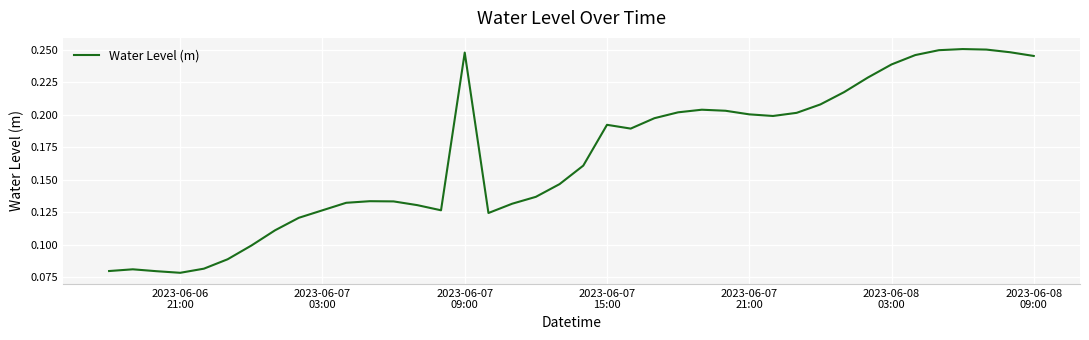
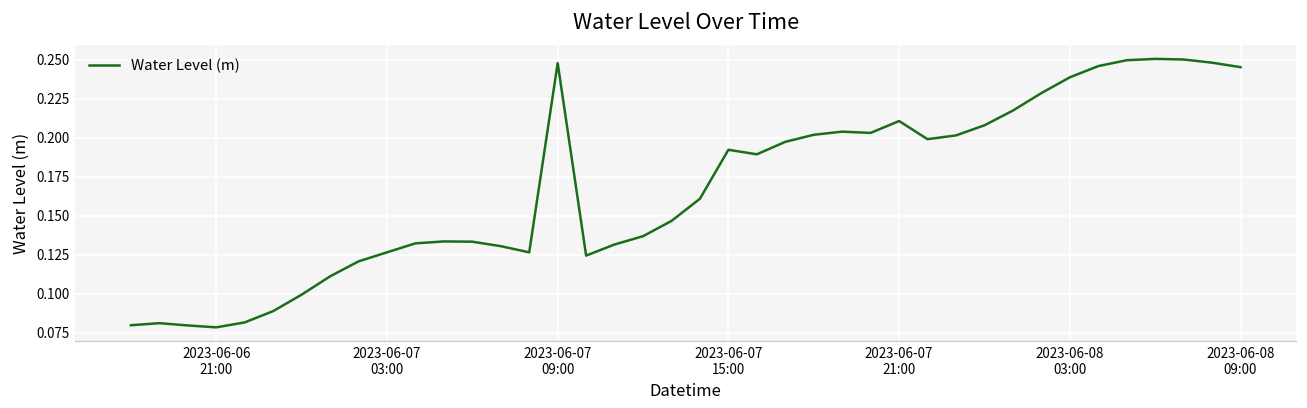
  {
    "2023-06-06 21:00": 0.078,
    "2023-06-07 03:00": 0.126,
    "2023-06-07 09:00": 0.248,
    "2023-06-07 15:00": 0.192,
-   "2023-06-07 21:00": 0.200,
+   "2023-06-07 21:00": 0.211,
    "2023-06-08 03:00": 0.239,
    "2023-06-08 09:00": 0.245
  }
